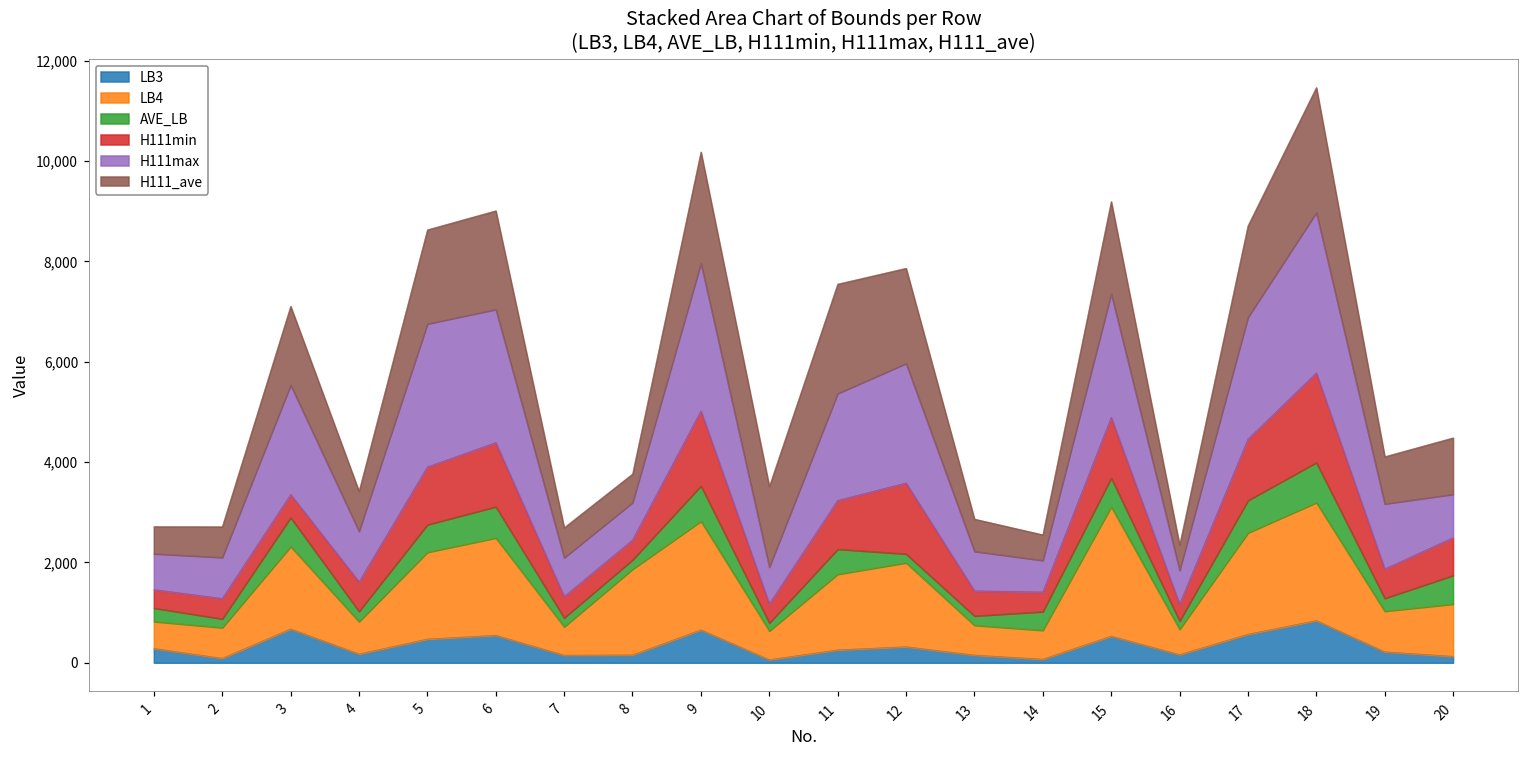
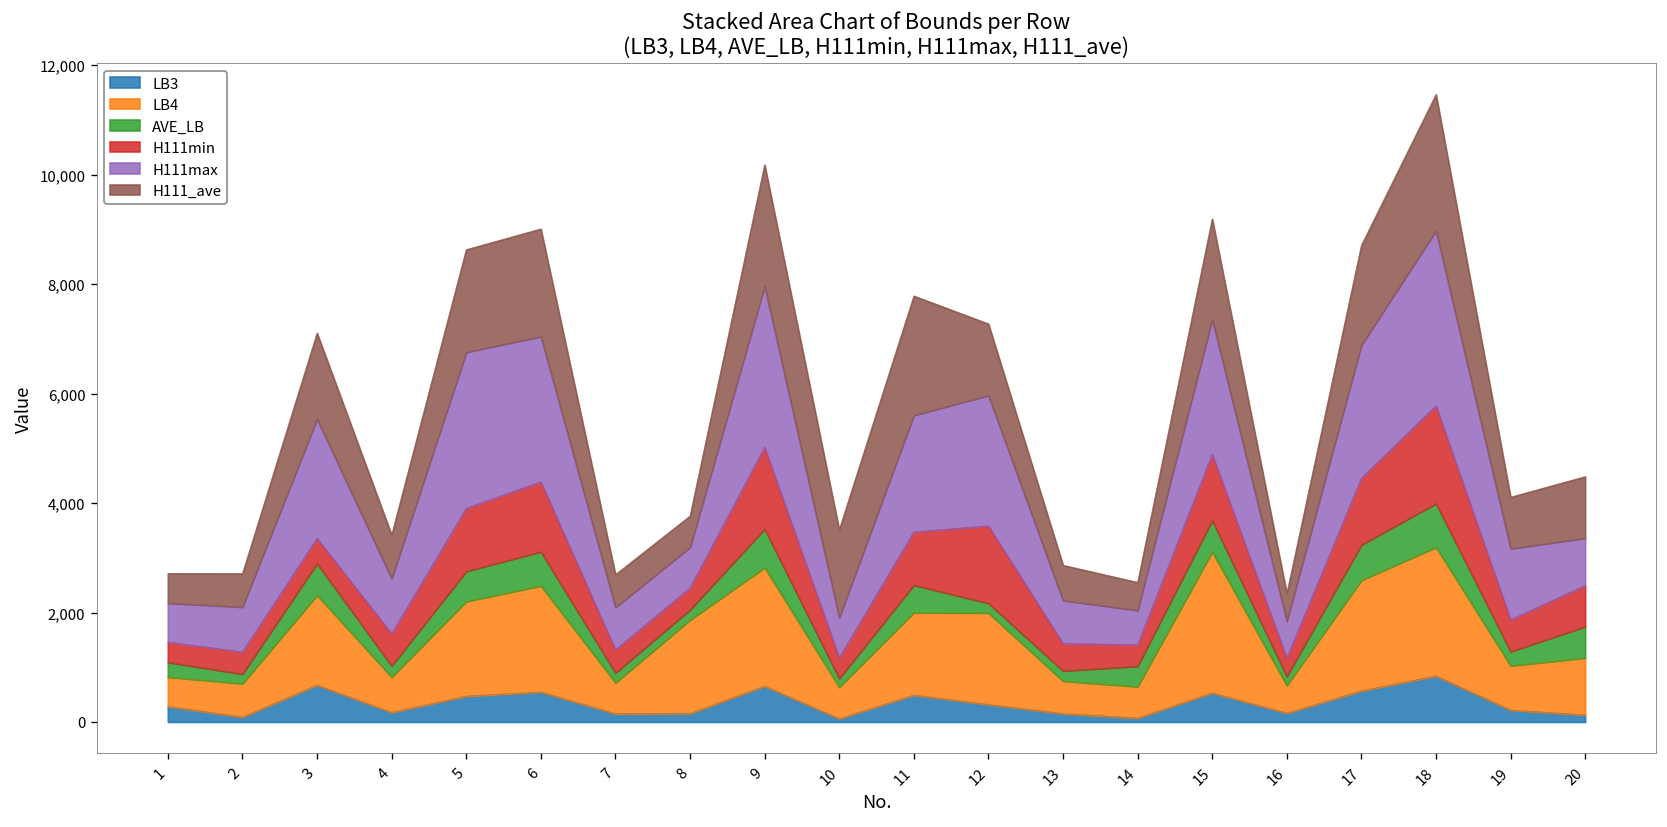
  {
    "LB3": {
      "1": "300",
      "2": "100",
      "3": "700",
      "4": "200",
      "5": "500",
      "6": "500",
      "7": "200",
      "8": "200",
      "9": "700",
      "10": "100",
-     "11": "300",
+     "11": "500",
      "12": "300",
      "13": "200",
      "14": "100",
      "15": "500",
      "16": "200",
      "17": "600",
      "18": "800",
      "19": "200",
      "20": "100"
    },
    "LB4": {
      "1": "500",
      "2": "600",
      "3": "1,600",
      "4": "600",
      "5": "1,700",
      "6": "1,900",
      "7": "600",
      "8": "1,700",
      "9": "2,200",
      "10": "600",
      "11": "1,500",
      "12": "1,700",
      "13": "600",
      "14": "600",
      "15": "2,600",
      "16": "500",
      "17": "2,000",
      "18": "2,400",
      "19": "800",
      "20": "1,000"
    },
    "AVE_LB": {
      "1": "300",
      "2": "200",
      "3": "600",
      "4": "200",
      "5": "600",
      "6": "600",
      "7": "200",
      "8": "200",
      "9": "700",
      "10": "200",
      "11": "500",
      "12": "200",
      "13": "200",
      "14": "400",
      "15": "600",
      "16": "200",
      "17": "600",
      "18": "800",
      "19": "300",
      "20": "600"
    },
    "H111min": {
      "1": "400",
      "2": "400",
      "3": "500",
      "4": "600",
      "5": "1,200",
      "6": "1,300",
      "7": "400",
      "8": "400",
      "9": "1,500",
      "10": "400",
      "11": "1,000",
      "12": "1,400",
      "13": "500",
      "14": "400",
      "15": "1,200",
      "16": "300",
      "17": "1,200",
      "18": "1,800",
      "19": "600",
      "20": "800"
    },
    "H111max": {
      "1": "700",
      "2": "800",
      "3": "2,200",
      "4": "1,000",
      "5": "2,900",
      "6": "2,700",
      "7": "800",
      "8": "700",
      "9": "2,900",
      "10": "700",
      "11": "2,100",
      "12": "2,400",
      "13": "800",
      "14": "600",
      "15": "2,500",
      "16": "700",
      "17": "2,400",
      "18": "3,200",
      "19": "1,300",
      "20": "900"
    },
    "H111_ave": {
      "1": "500",
      "2": "600",
      "3": "1,600",
      "4": "800",
      "5": "1,900",
      "6": "2,000",
      "7": "600",
      "8": "600",
      "9": "2,200",
      "10": "1,600",
      "11": "2,200",
-     "12": "1,900",
+     "12": "1,300",
      "13": "600",
      "14": "500",
      "15": "1,800",
      "16": "500",
      "17": "1,800",
      "18": "2,500",
      "19": "900",
      "20": "1,100"
    }
  }
